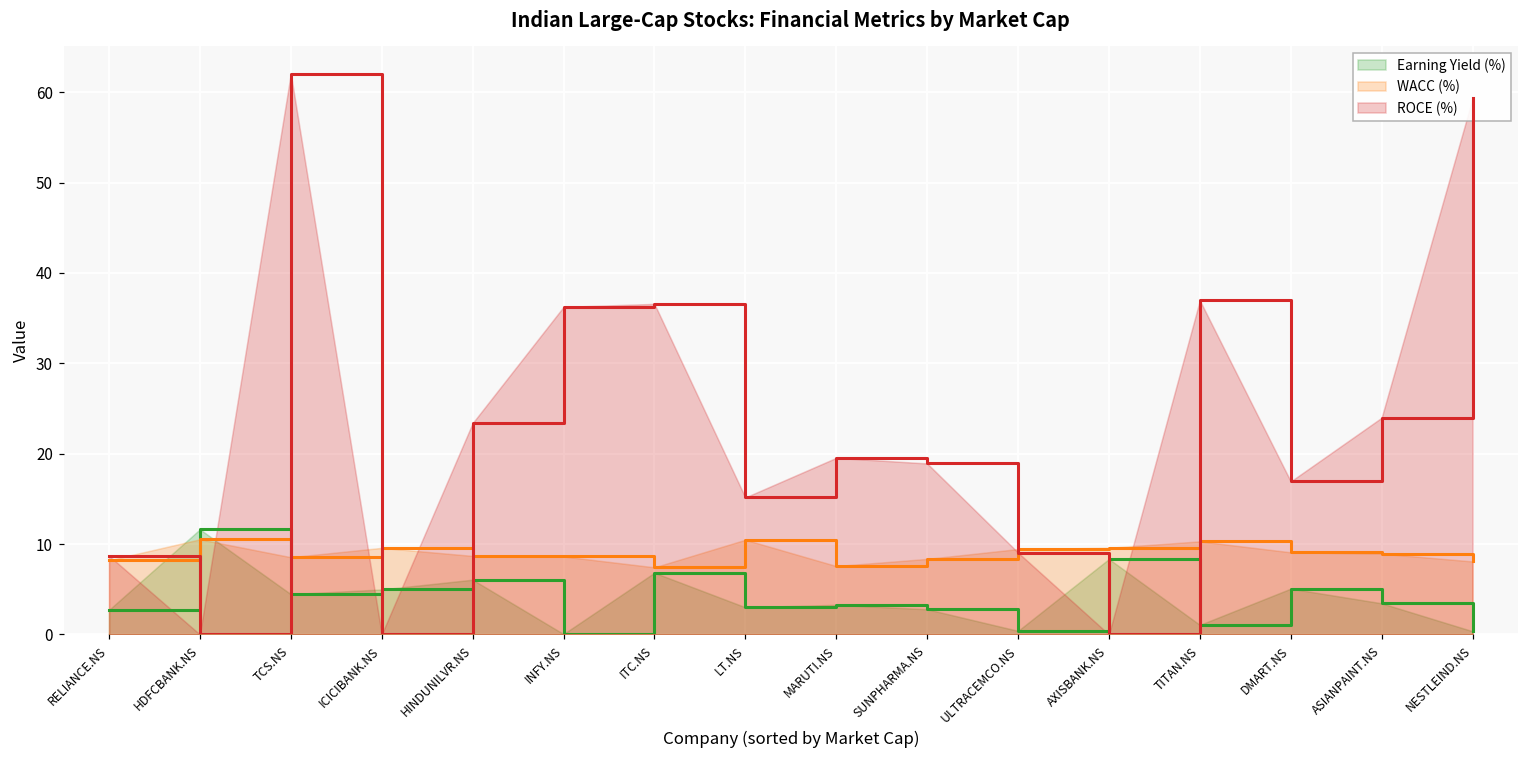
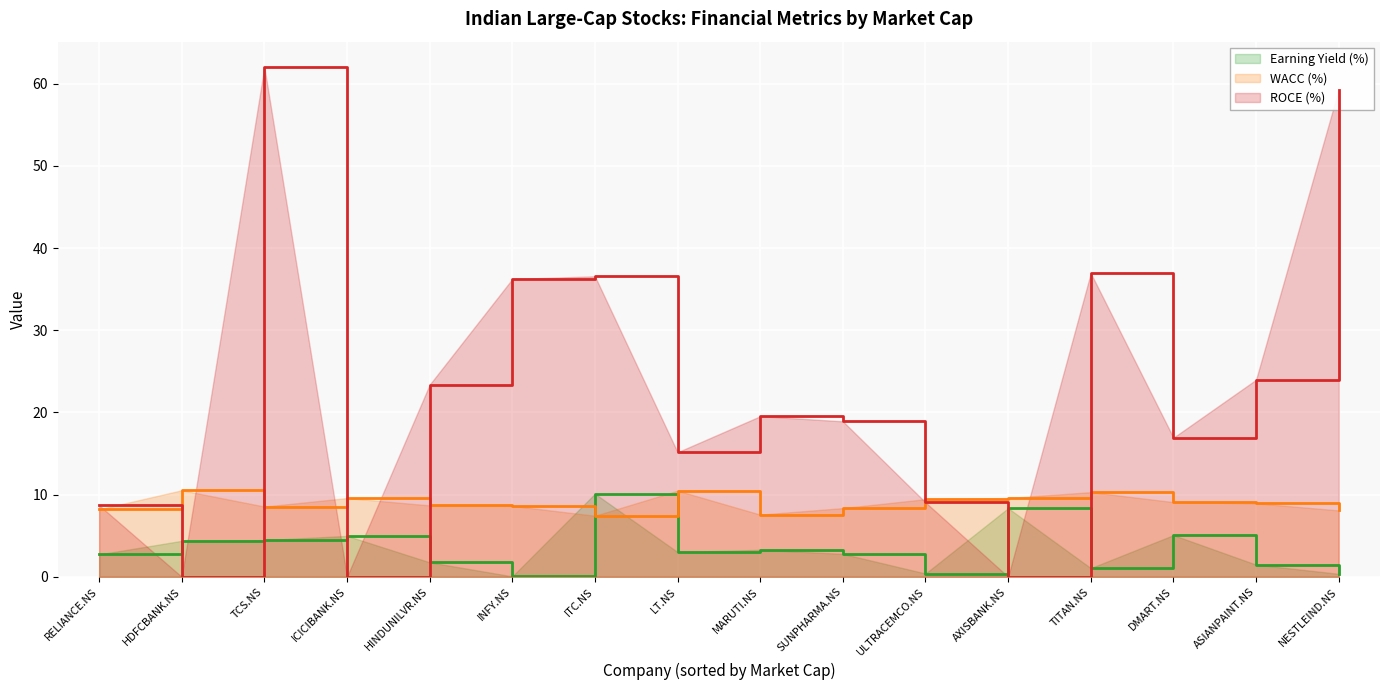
  {
    "Earning Yield (%)": {
      "RELIANCE.NS": 3,
-     "HDFCBANK.NS": 12,
+     "HDFCBANK.NS": 4,
      "TCS.NS": 4,
      "ICICIBANK.NS": 5,
-     "HINDUNILVR.NS": 6,
+     "HINDUNILVR.NS": 2,
      "INFY.NS": 0,
-     "ITC.NS": 7,
+     "ITC.NS": 10,
      "LT.NS": 3,
      "MARUTI.NS": 3,
      "SUNPHARMA.NS": 3,
      "ULTRACEMCO.NS": 0,
      "AXISBANK.NS": 8,
      "TITAN.NS": 1,
      "DMART.NS": 5,
-     "ASIANPAINT.NS": 3,
+     "ASIANPAINT.NS": 1,
      "NESTLEIND.NS": 0
    }
  }
